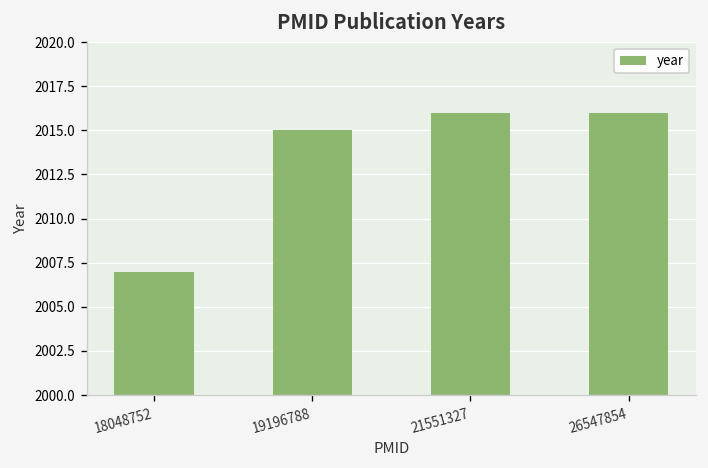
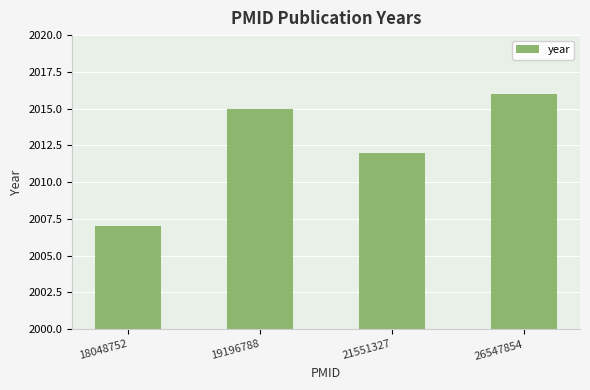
  {
    "18048752": 2007,
    "19196788": 2015,
-   "21551327": 2016,
+   "21551327": 2012,
    "26547854": 2016
  }
